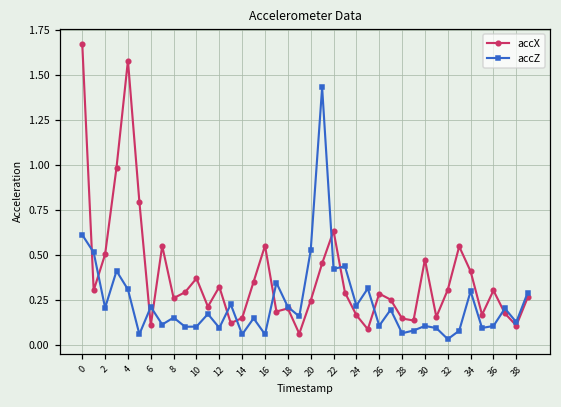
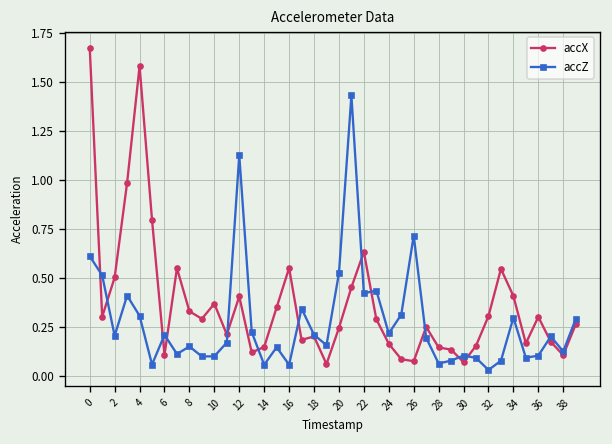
  {
    "accX": {
      "0": 1.67,
      "2": 0.50,
      "4": 1.58,
      "6": 0.11,
-     "8": 0.26,
+     "8": 0.33,
      "10": 0.37,
-     "12": 0.32,
+     "12": 0.41,
      "14": 0.15,
      "16": 0.55,
      "20": 0.24,
      "22": 0.63,
      "24": 0.16,
-     "26": 0.28,
+     "26": 0.08,
      "28": 0.15,
-     "30": 0.47,
+     "30": 0.07,
      "32": 0.31,
      "34": 0.41,
      "36": 0.30,
      "38": 0.11
    },
    "accZ": {
      "0": 0.61,
      "2": 0.21,
      "4": 0.31,
      "6": 0.21,
      "8": 0.15,
      "10": 0.10,
-     "12": 0.09,
+     "12": 1.13,
      "14": 0.06,
      "16": 0.06,
      "20": 0.52,
      "22": 0.42,
      "24": 0.22,
-     "26": 0.11,
+     "26": 0.72,
      "28": 0.06,
      "30": 0.10,
      "32": 0.03,
      "34": 0.30,
      "36": 0.10,
      "38": 0.13
    }
  }
